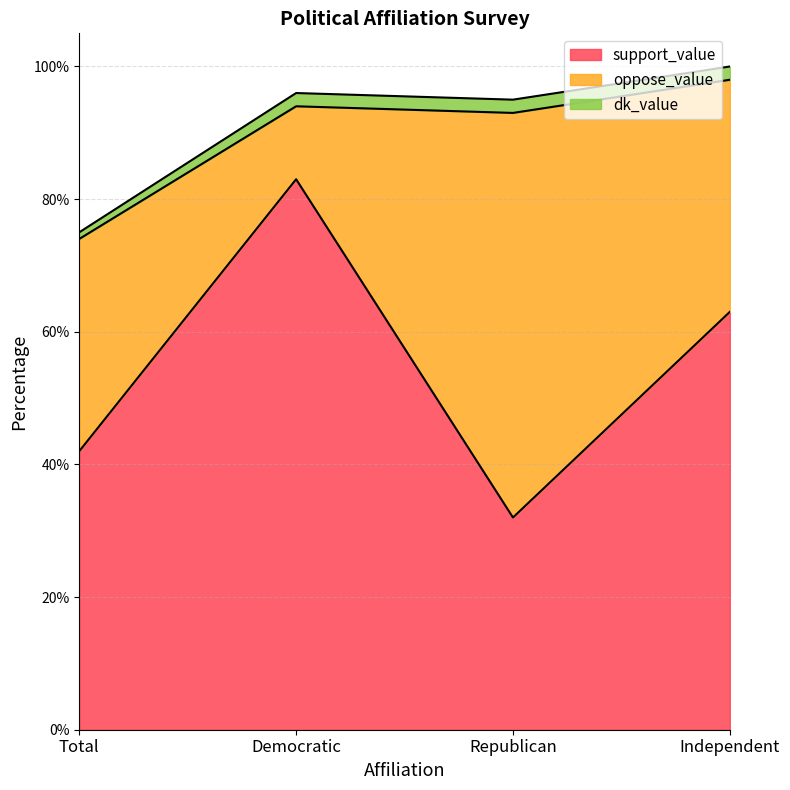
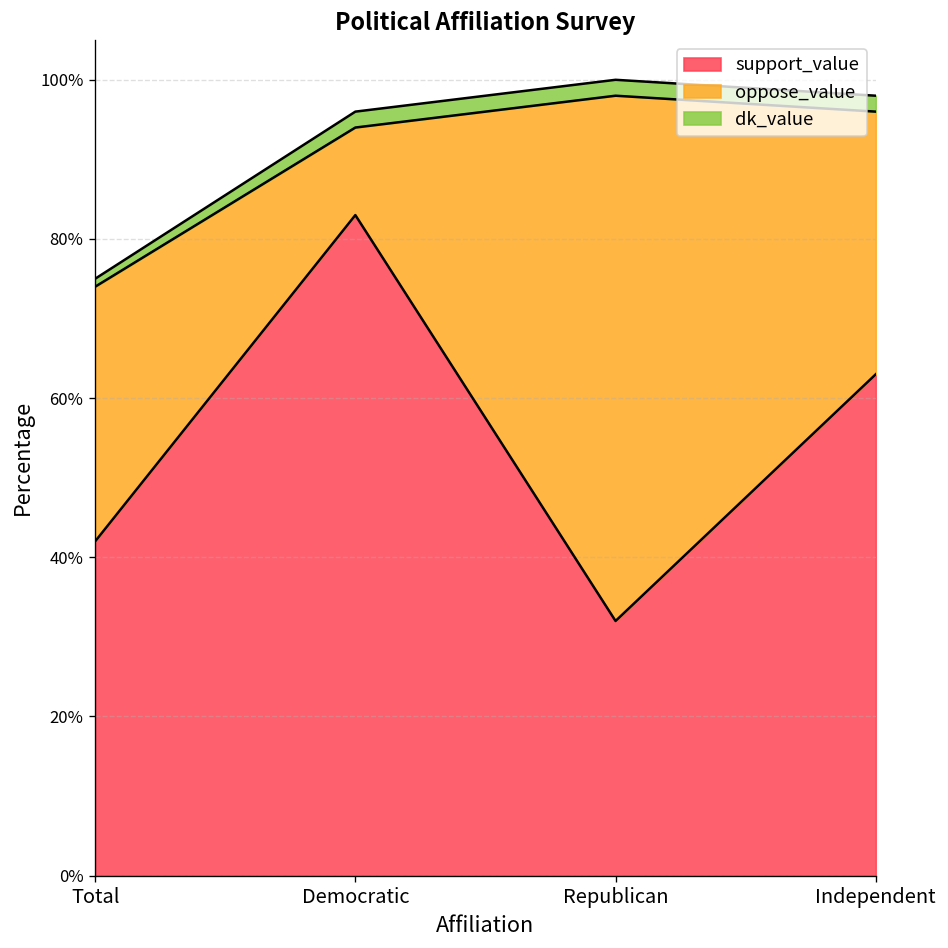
  {
    "support_value": {
      "Total": "42%",
      "Democratic": "83%",
      "Republican": "32%",
      "Independent": "63%"
    },
    "oppose_value": {
      "Total": "32%",
      "Democratic": "11%",
-     "Republican": "61%",
-     "Independent": "35%"
+     "Republican": "66%",
+     "Independent": "33%"
    },
    "dk_value": {
      "Total": "1%",
      "Democratic": "2%",
      "Republican": "2%",
      "Independent": "2%"
    }
  }
